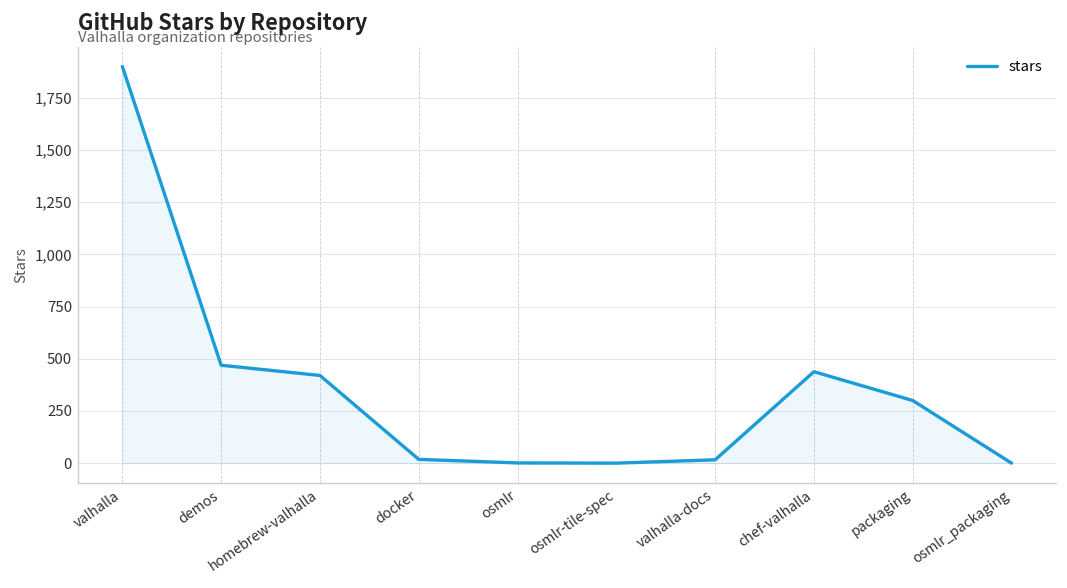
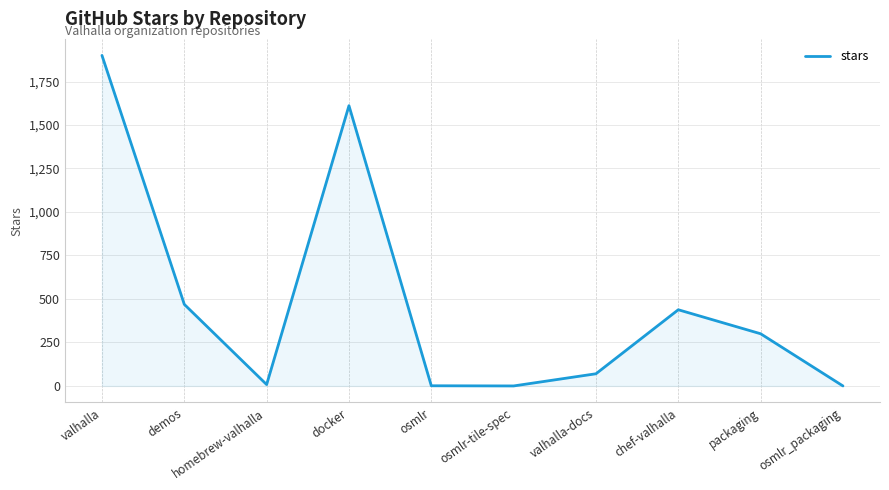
  {
    "valhalla": "1,900",
    "demos": "470",
-   "homebrew-valhalla": "420",
-   "docker": "20",
+   "homebrew-valhalla": "10",
+   "docker": "1,610",
    "osmlr": "0",
    "osmlr-tile-spec": "0",
-   "valhalla-docs": "20",
+   "valhalla-docs": "70",
    "chef-valhalla": "440",
    "packaging": "300",
    "osmlr_packaging": "0"
  }
